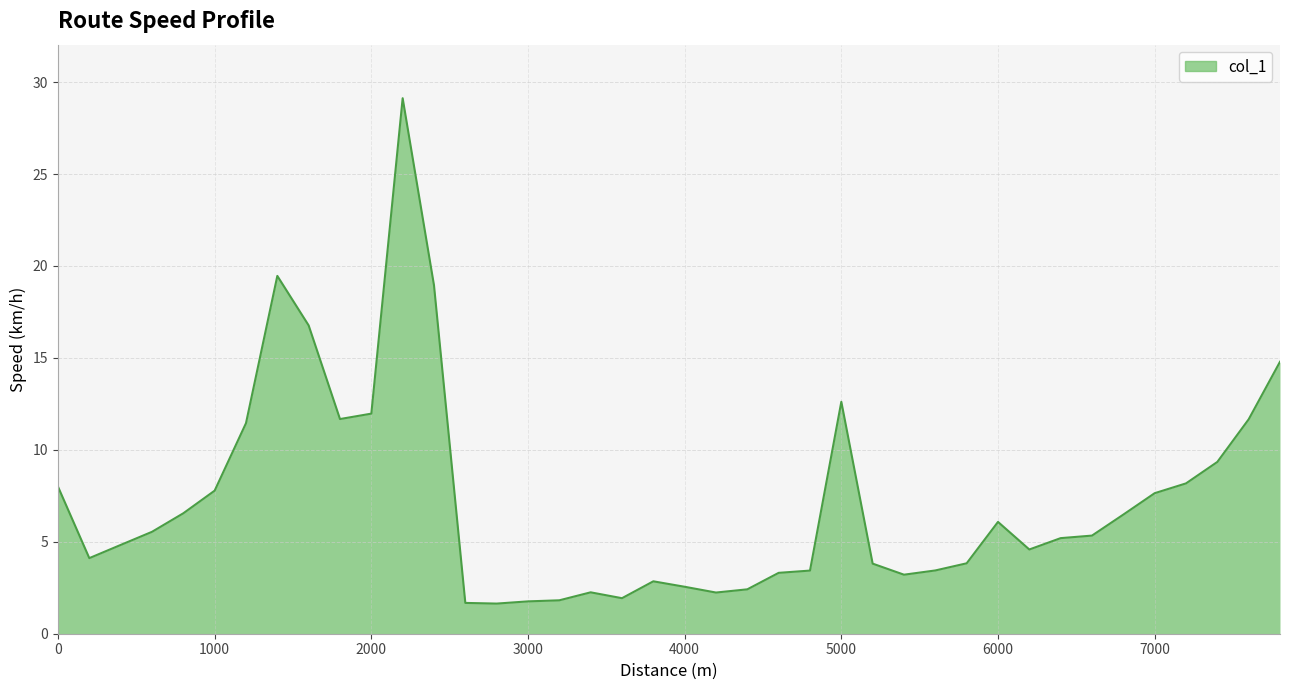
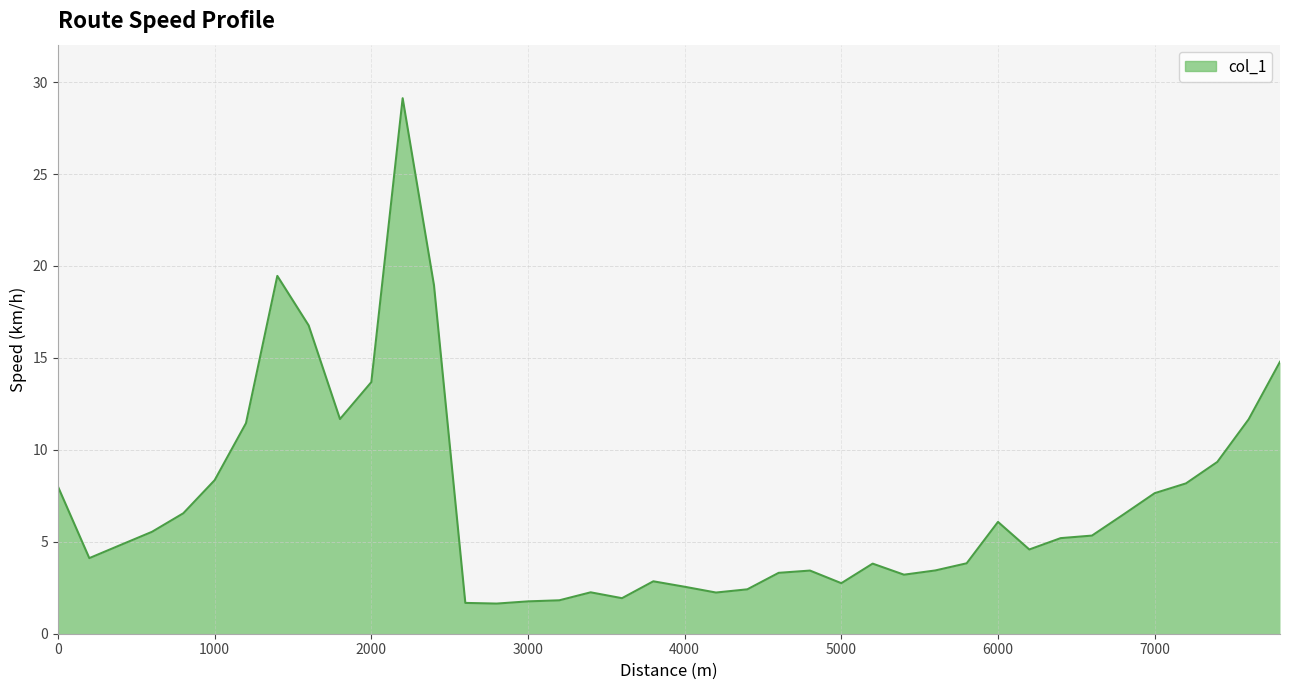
  {
    "0": 8.0,
-   "1000": 7.8,
-   "2000": 12.0,
+   "1000": 8.4,
+   "2000": 13.7,
    "3000": 1.8,
    "4000": 2.6,
-   "5000": 12.6,
+   "5000": 2.7,
    "6000": 6.1,
    "7000": 7.6
  }
